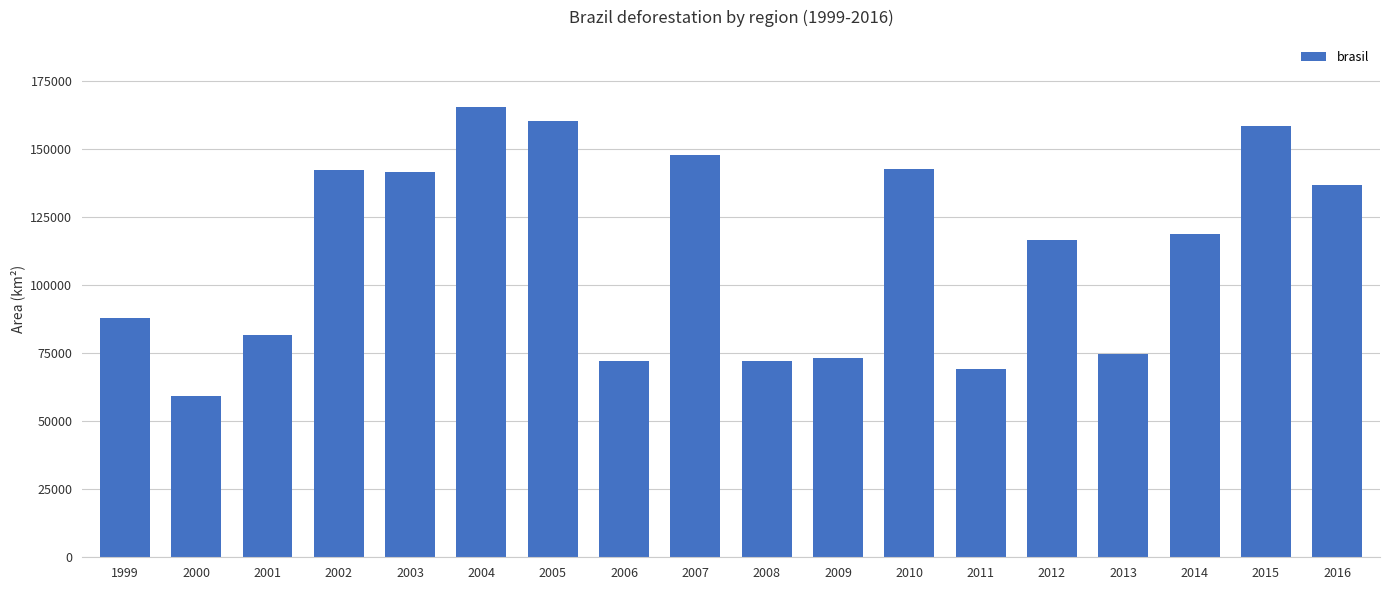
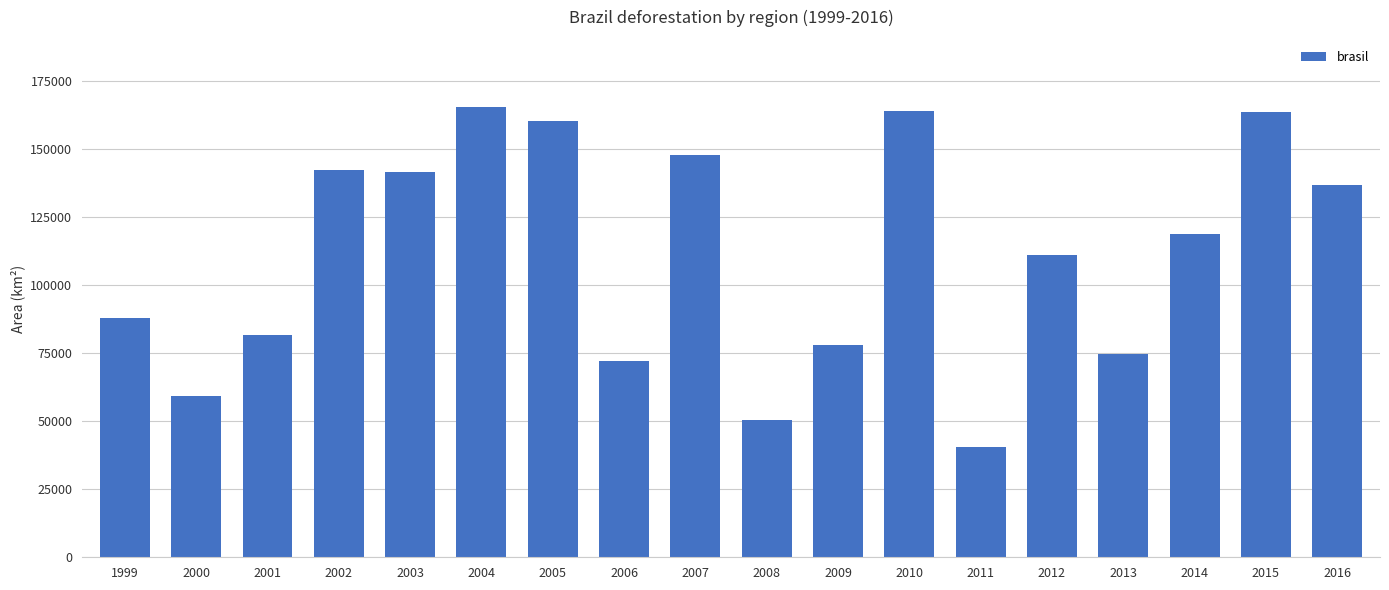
  {
    "1999": 88000,
    "2000": 59000,
    "2001": 82000,
    "2002": 142000,
    "2003": 141000,
    "2004": 165000,
    "2005": 160000,
    "2006": 72000,
    "2007": 148000,
-   "2008": 72000,
-   "2009": 73000,
-   "2010": 143000,
-   "2011": 69000,
-   "2012": 117000,
+   "2008": 50000,
+   "2009": 78000,
+   "2010": 164000,
+   "2011": 41000,
+   "2012": 111000,
    "2013": 75000,
    "2014": 119000,
-   "2015": 159000,
+   "2015": 164000,
    "2016": 137000
  }
